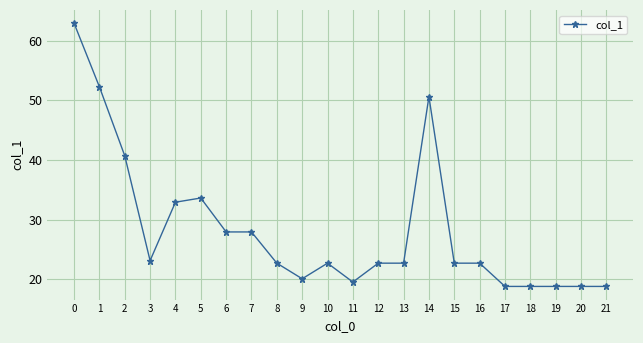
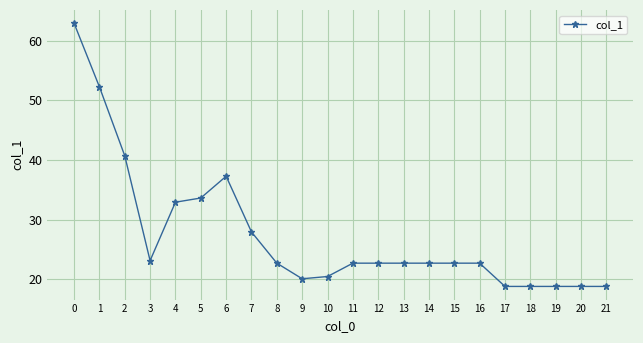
  {
    "0": 63,
    "1": 52,
    "2": 41,
    "3": 23,
    "4": 33,
    "5": 34,
-   "6": 28,
+   "6": 37,
    "7": 28,
    "8": 23,
    "9": 20,
-   "10": 23,
-   "11": 20,
+   "10": 20,
+   "11": 23,
    "12": 23,
    "13": 23,
-   "14": 51,
+   "14": 23,
    "15": 23,
    "16": 23,
    "17": 19,
    "18": 19,
    "19": 19,
    "20": 19,
    "21": 19
  }
